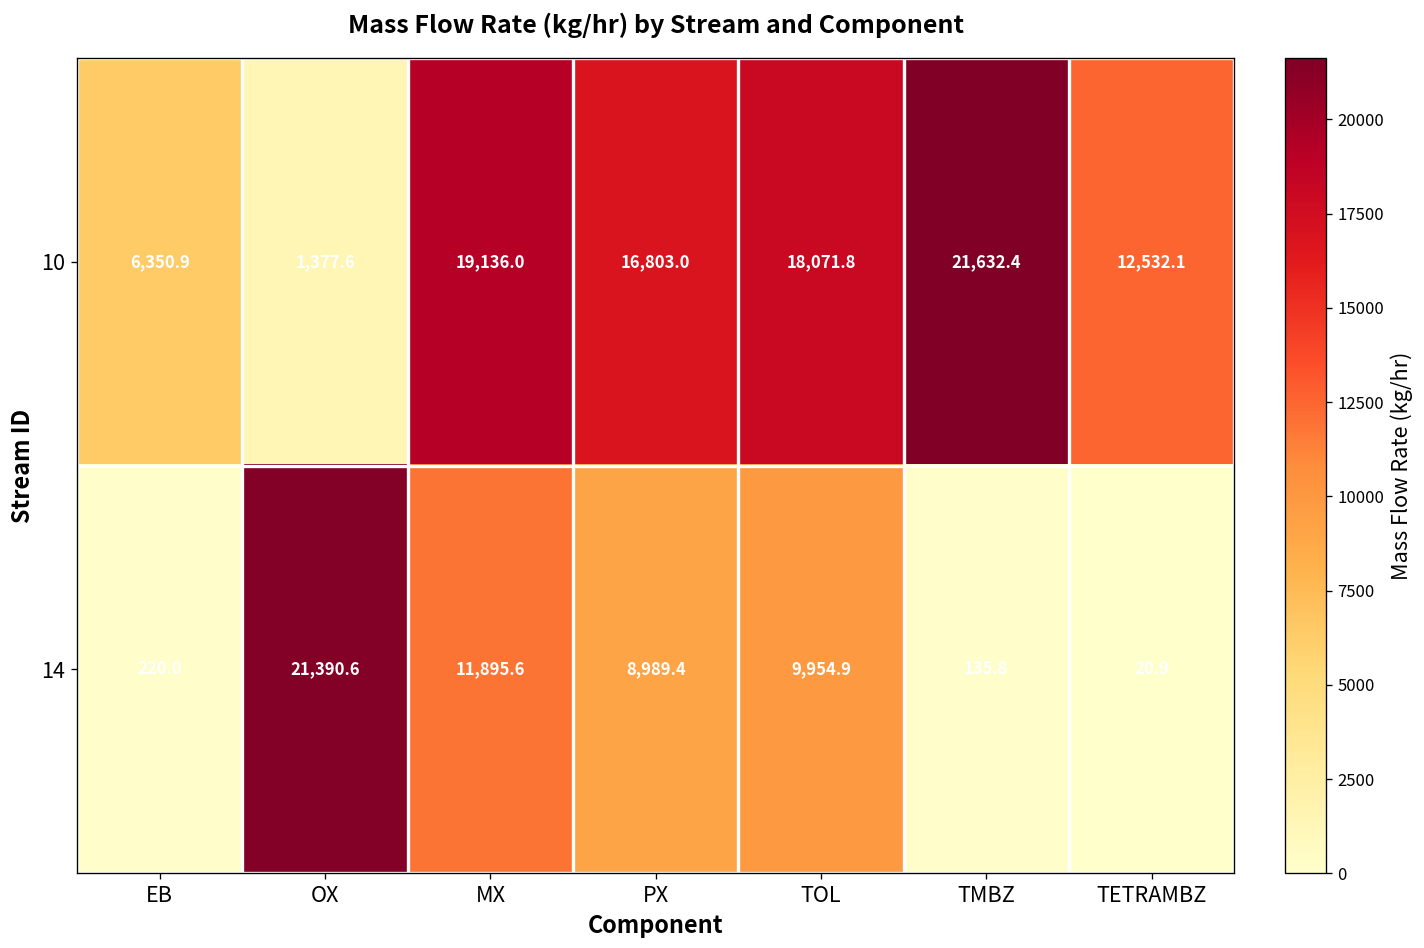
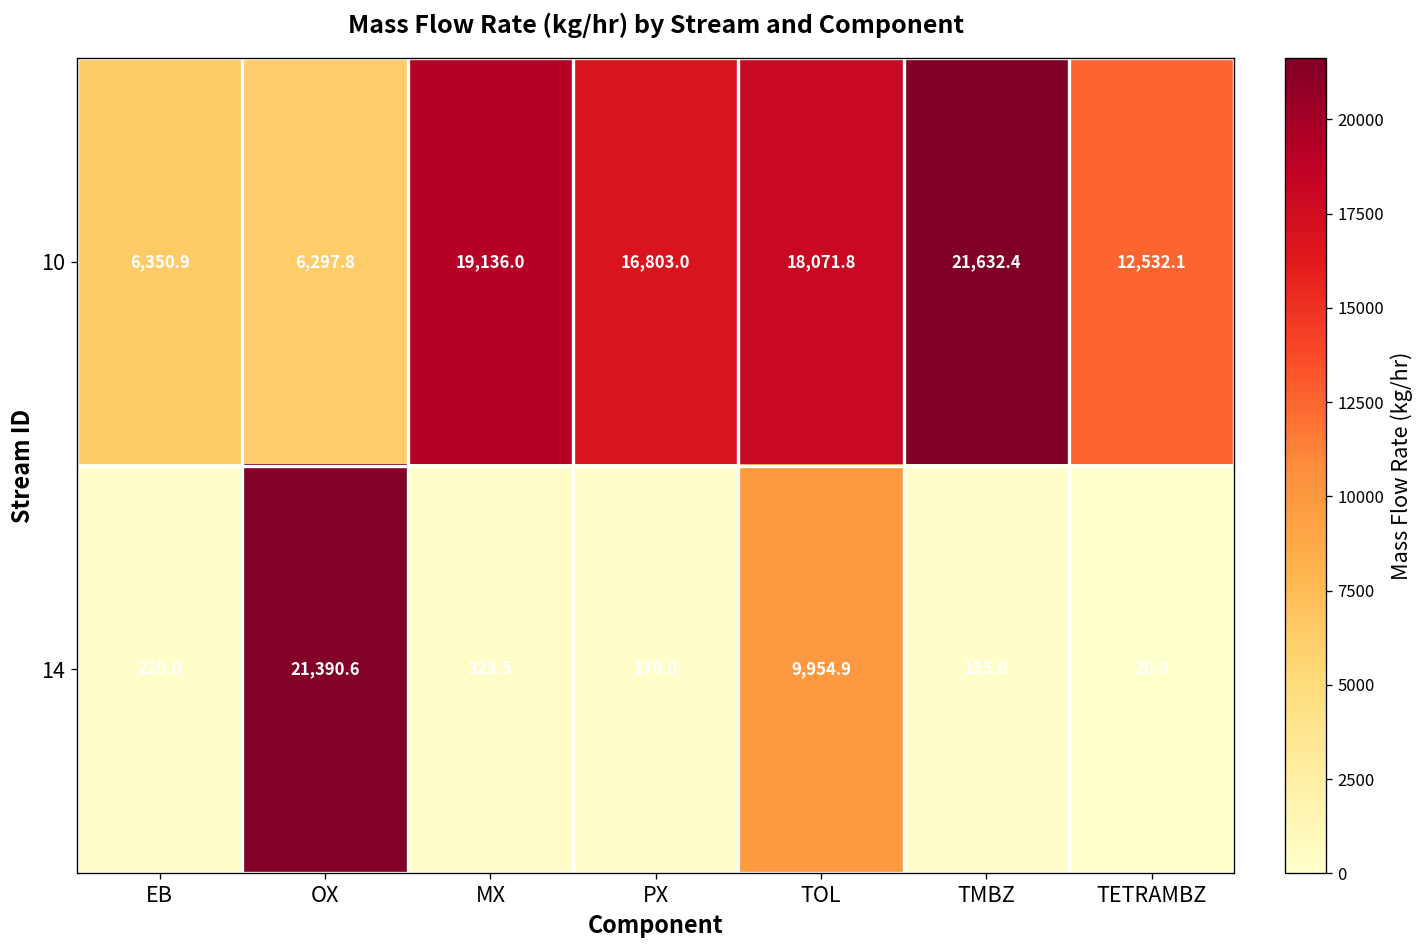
  {
    "10": {
      "EB": "6,350.9",
-     "OX": "1,377.6",
+     "OX": "6,297.8",
      "MX": "19,136.0",
      "PX": "16,803.0",
      "TOL": "18,071.8",
      "TMBZ": "21,632.4",
      "TETRAMBZ": "12,532.1"
    },
    "14": {
      "EB": "220.0",
      "OX": "21,390.6",
-     "MX": "11,895.6",
-     "PX": "8,989.4",
+     "MX": "329.5",
+     "PX": "176.0",
      "TOL": "9,954.9",
      "TMBZ": "135.8",
      "TETRAMBZ": "20.9"
    }
  }
